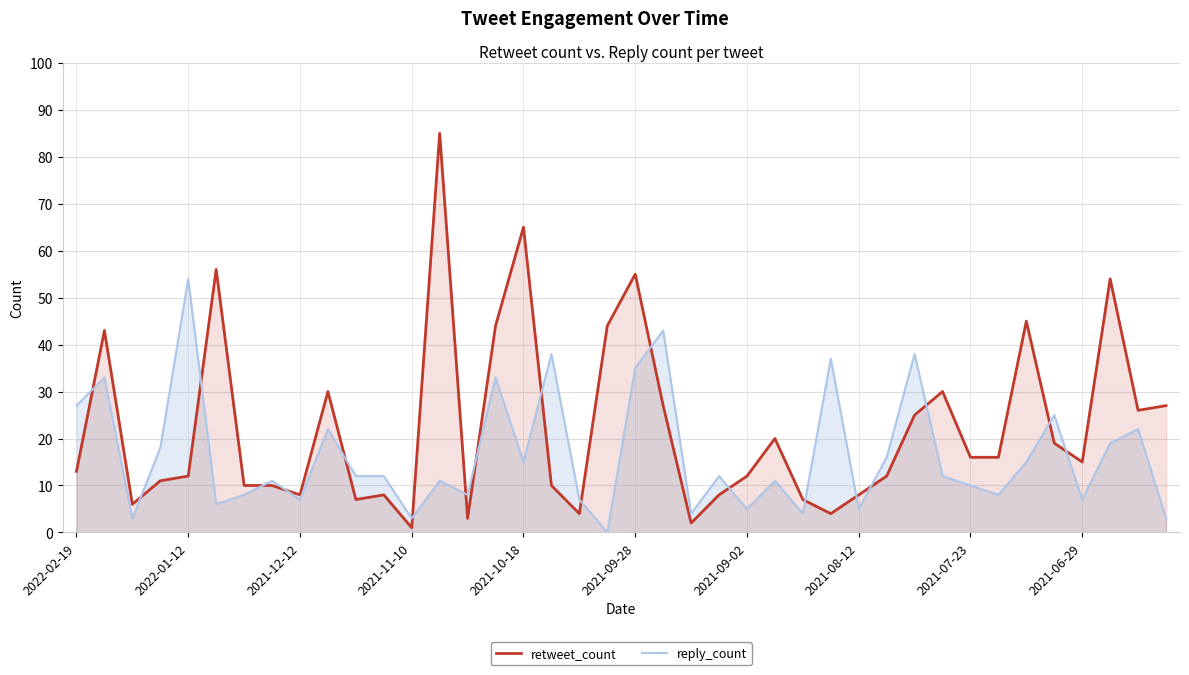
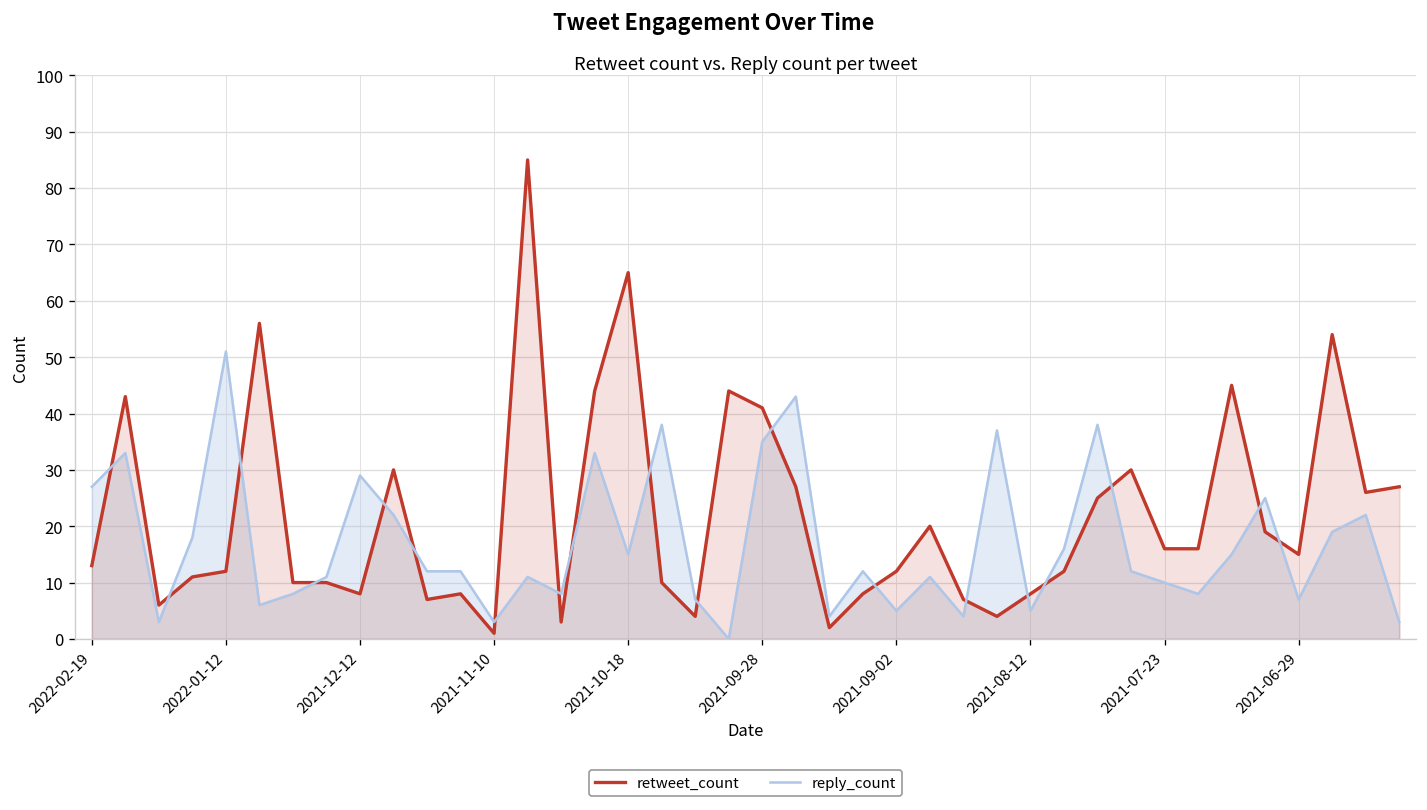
  {
    "retweet_count": {
      "2022-02-19": 13,
      "2022-01-12": 12,
      "2021-12-12": 8,
      "2021-11-10": 1,
      "2021-10-18": 65,
-     "2021-09-28": 55,
+     "2021-09-28": 41,
      "2021-09-02": 12,
      "2021-08-12": 8,
      "2021-07-23": 16,
      "2021-06-29": 15
    },
    "reply_count": {
      "2022-02-19": 27,
-     "2022-01-12": 54,
-     "2021-12-12": 7,
+     "2022-01-12": 51,
+     "2021-12-12": 29,
      "2021-11-10": 3,
      "2021-10-18": 15,
      "2021-09-28": 35,
      "2021-09-02": 5,
      "2021-08-12": 5,
      "2021-07-23": 10,
      "2021-06-29": 7
    }
  }
